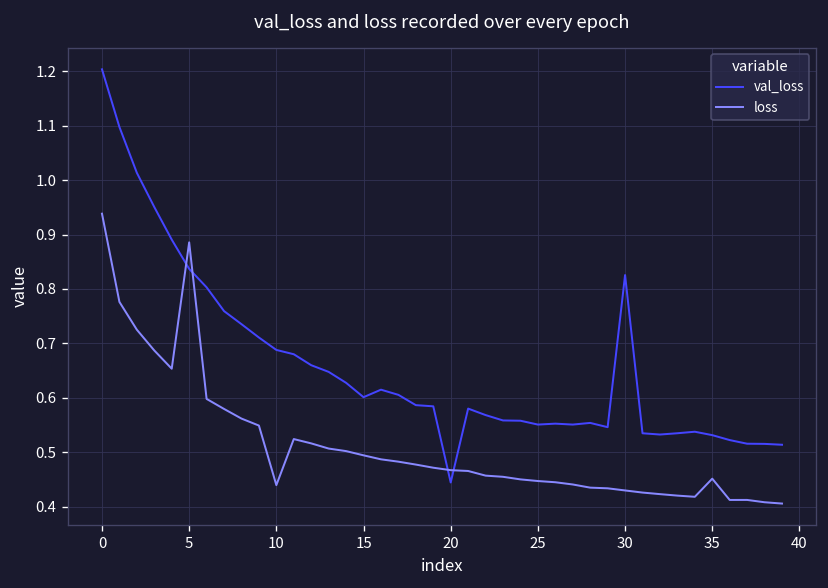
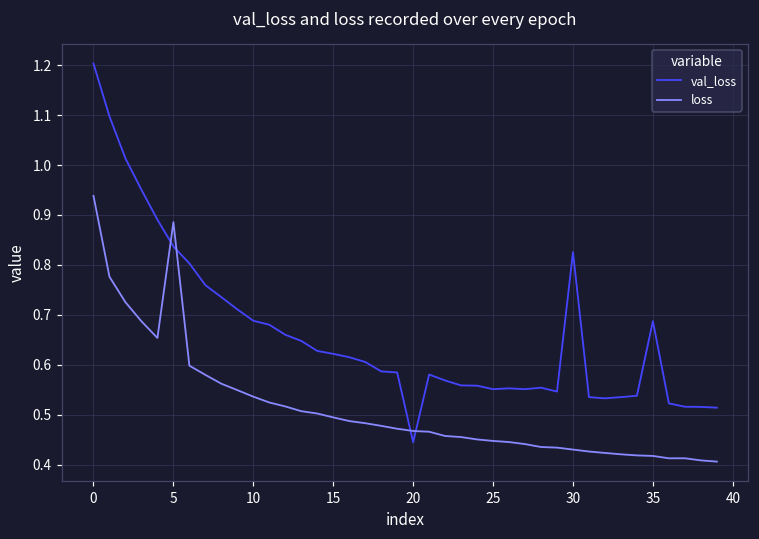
  {
    "val_loss": {
      "0": 1.20,
      "5": 0.84,
      "10": 0.69,
-     "15": 0.60,
+     "15": 0.62,
      "20": 0.44,
      "25": 0.55,
      "30": 0.83,
-     "35": 0.53
+     "35": 0.69
    },
    "loss": {
      "0": 0.94,
      "5": 0.89,
-     "10": 0.44,
+     "10": 0.54,
      "15": 0.49,
      "20": 0.47,
      "25": 0.45,
      "30": 0.43,
-     "35": 0.45
+     "35": 0.42
    }
  }
